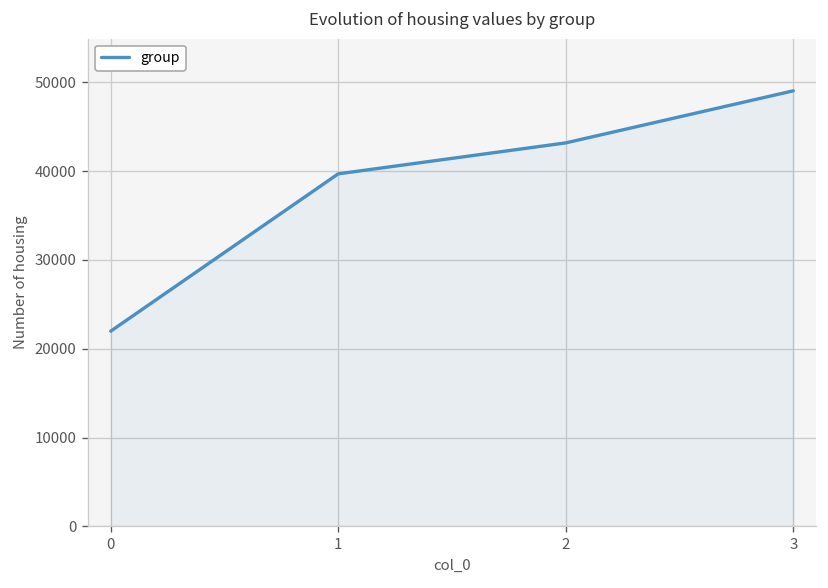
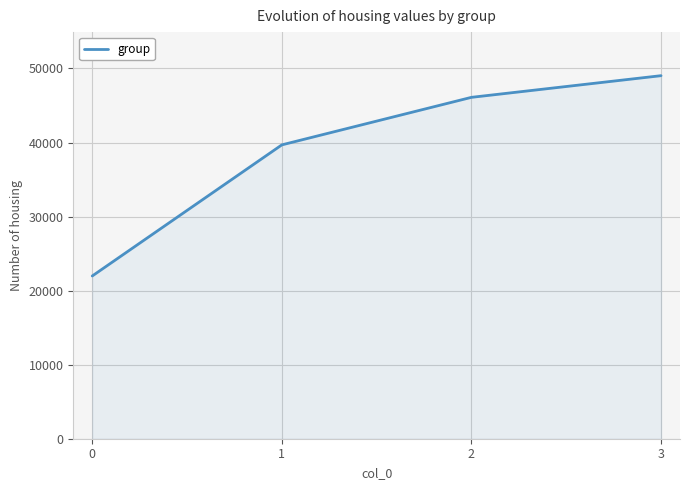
  {
    "0": 22000,
    "1": 40000,
-   "2": 43000,
+   "2": 46000,
    "3": 49000
  }
